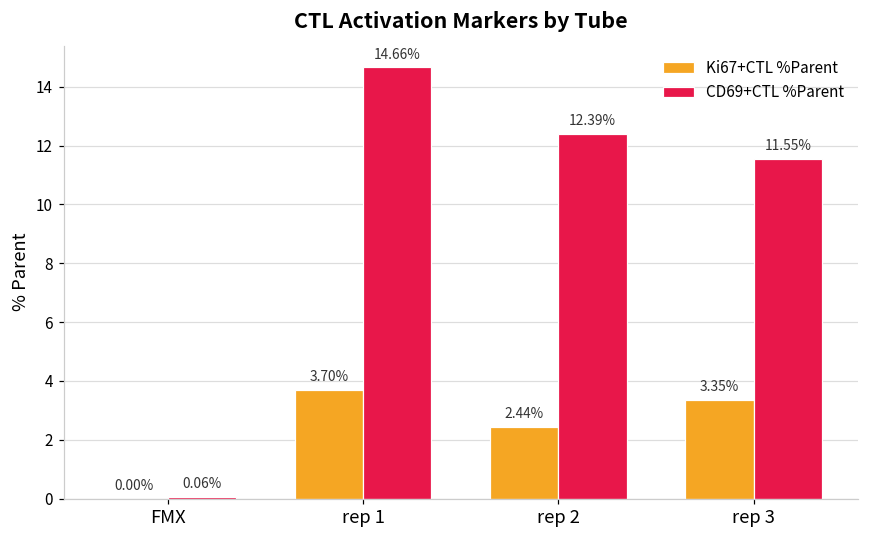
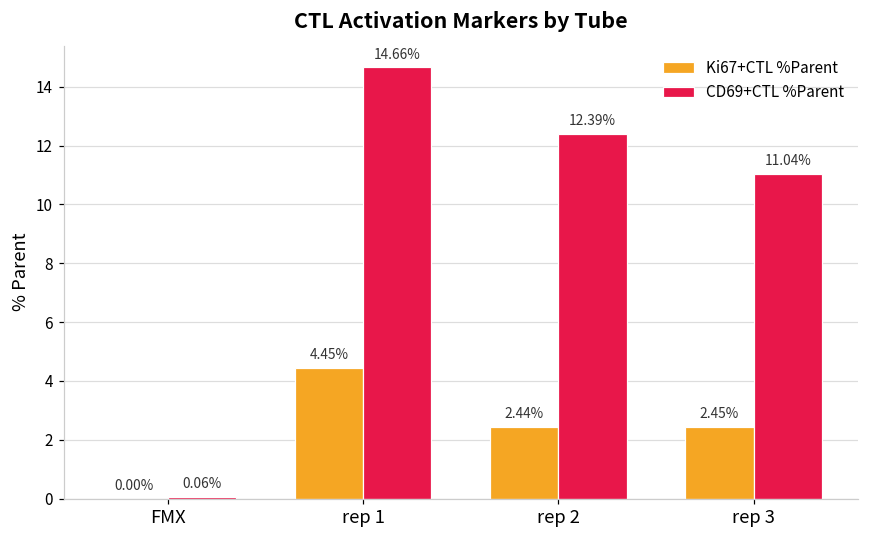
  {
    "Ki67+CTL %Parent": {
      "FMX": "0.00%",
-     "rep 1": "3.70%",
+     "rep 1": "4.45%",
      "rep 2": "2.44%",
-     "rep 3": "3.35%"
+     "rep 3": "2.45%"
    },
    "CD69+CTL %Parent": {
      "FMX": "0.06%",
      "rep 1": "14.66%",
      "rep 2": "12.39%",
-     "rep 3": "11.55%"
+     "rep 3": "11.04%"
    }
  }
